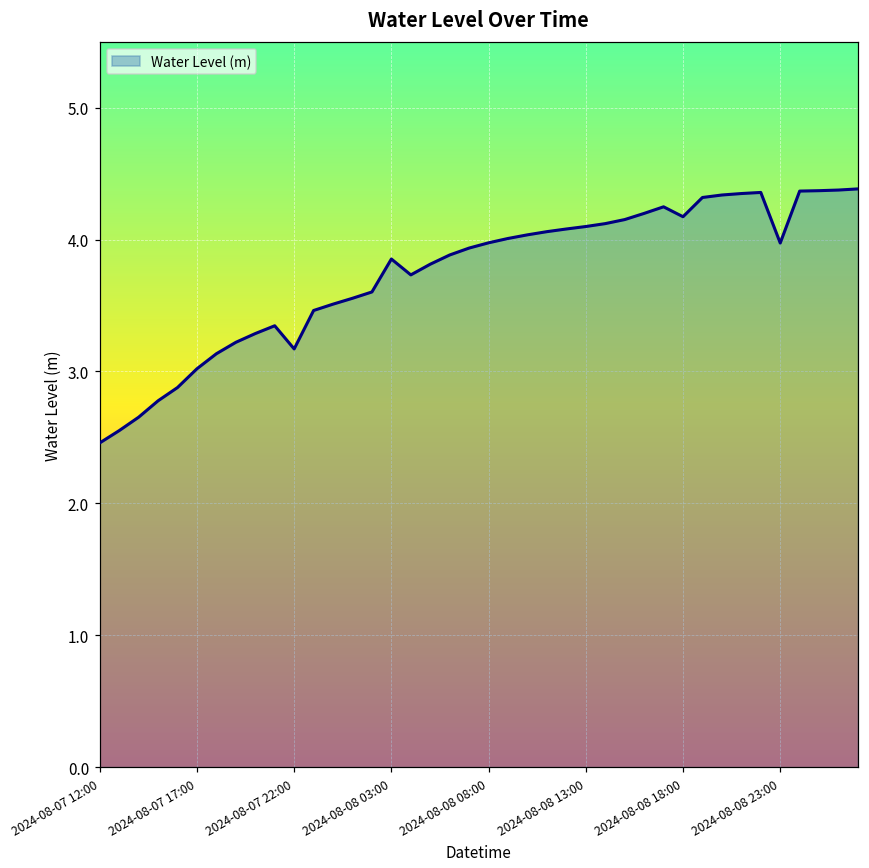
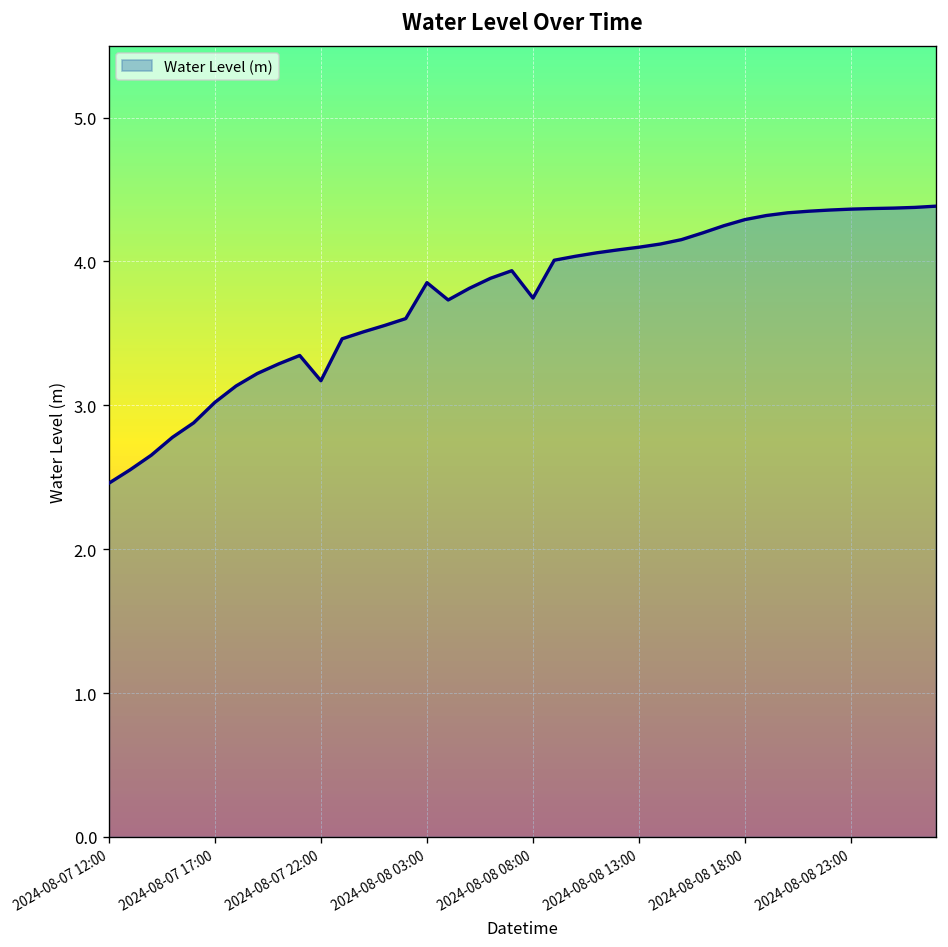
  {
    "2024-08-07 12:00": 2.46,
    "2024-08-07 17:00": 3.02,
    "2024-08-07 22:00": 3.17,
    "2024-08-08 03:00": 3.85,
-   "2024-08-08 08:00": 3.98,
+   "2024-08-08 08:00": 3.75,
    "2024-08-08 13:00": 4.10,
-   "2024-08-08 18:00": 4.17,
-   "2024-08-08 23:00": 3.97
+   "2024-08-08 18:00": 4.29,
+   "2024-08-08 23:00": 4.36
  }
